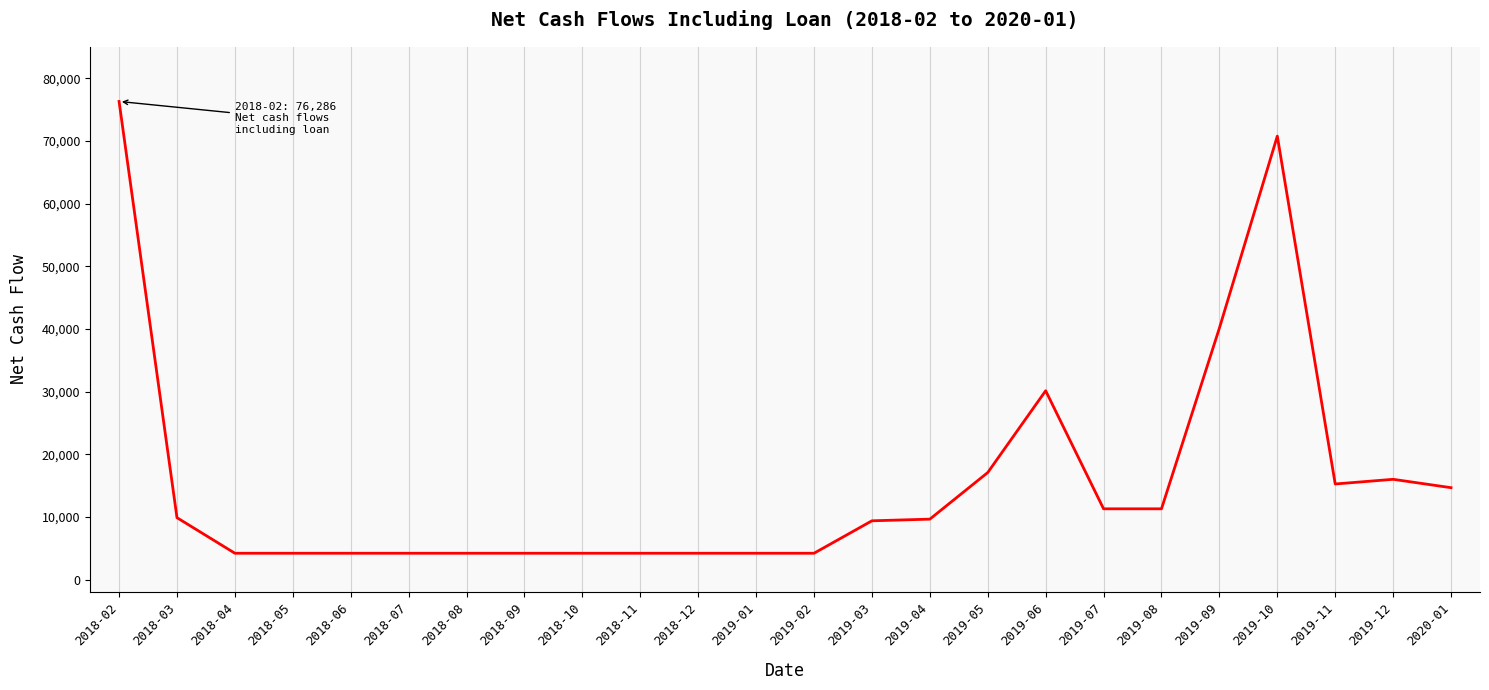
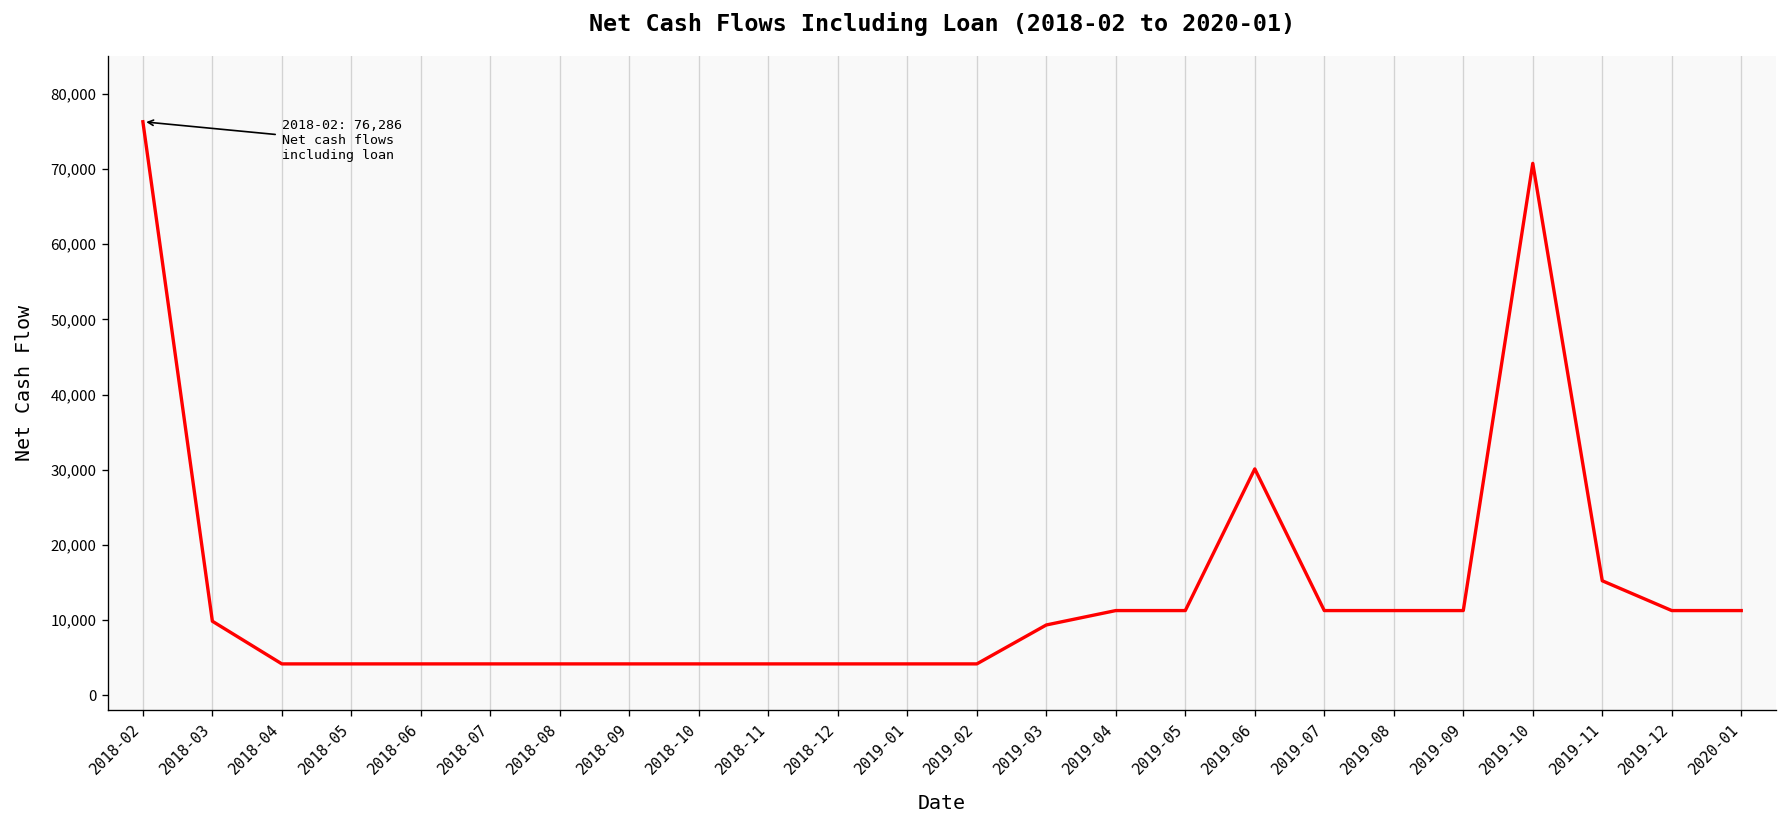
  {
    "2018-03": "10,000",
    "2018-04": "4,000",
    "2018-05": "4,000",
    "2018-06": "4,000",
    "2018-07": "4,000",
    "2018-08": "4,000",
    "2018-09": "4,000",
    "2018-10": "4,000",
    "2018-11": "4,000",
    "2018-12": "4,000",
    "2019-01": "4,000",
    "2019-02": "4,000",
    "2019-03": "9,000",
-   "2019-04": "10,000",
-   "2019-05": "17,000",
+   "2019-04": "11,000",
+   "2019-05": "11,000",
    "2019-06": "30,000",
    "2019-07": "11,000",
    "2019-08": "11,000",
-   "2019-09": "40,000",
+   "2019-09": "11,000",
    "2019-10": "71,000",
    "2019-11": "15,000",
-   "2019-12": "16,000",
-   "2020-01": "15,000"
+   "2019-12": "11,000",
+   "2020-01": "11,000"
  }
